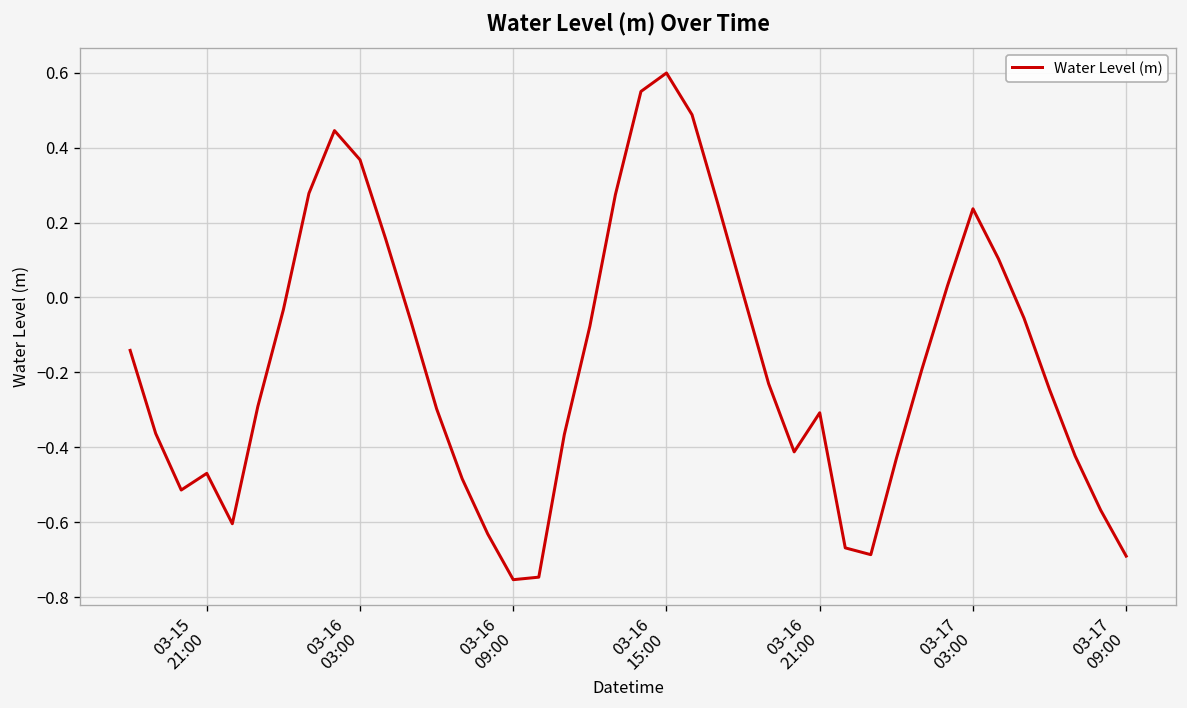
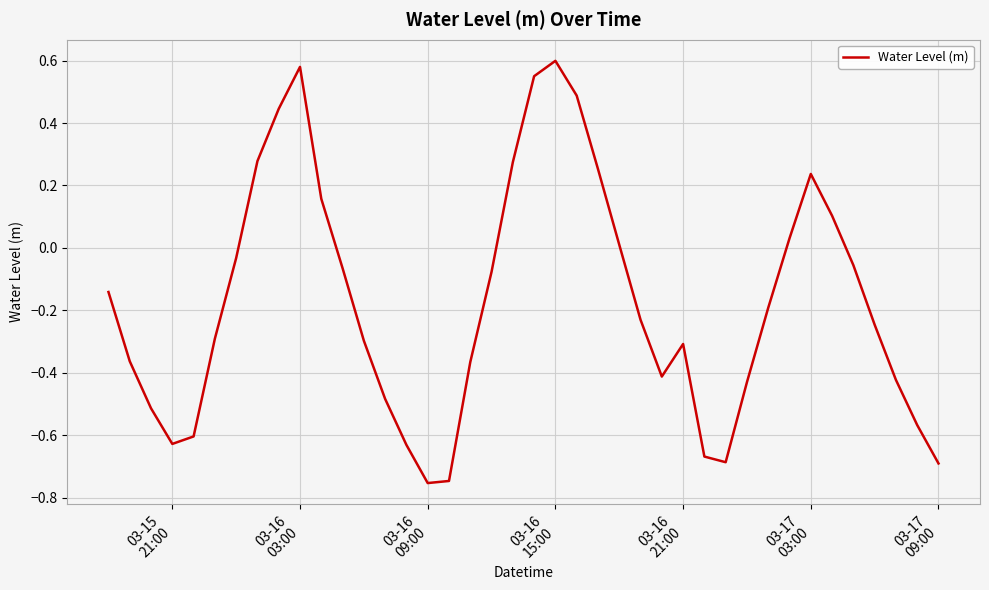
  {
-   "03-15 21:00": -0.47,
-   "03-16 03:00": 0.37,
+   "03-15 21:00": -0.63,
+   "03-16 03:00": 0.58,
    "03-16 09:00": -0.75,
    "03-16 15:00": 0.60,
    "03-16 21:00": -0.31,
    "03-17 03:00": 0.24,
    "03-17 09:00": -0.69
  }
